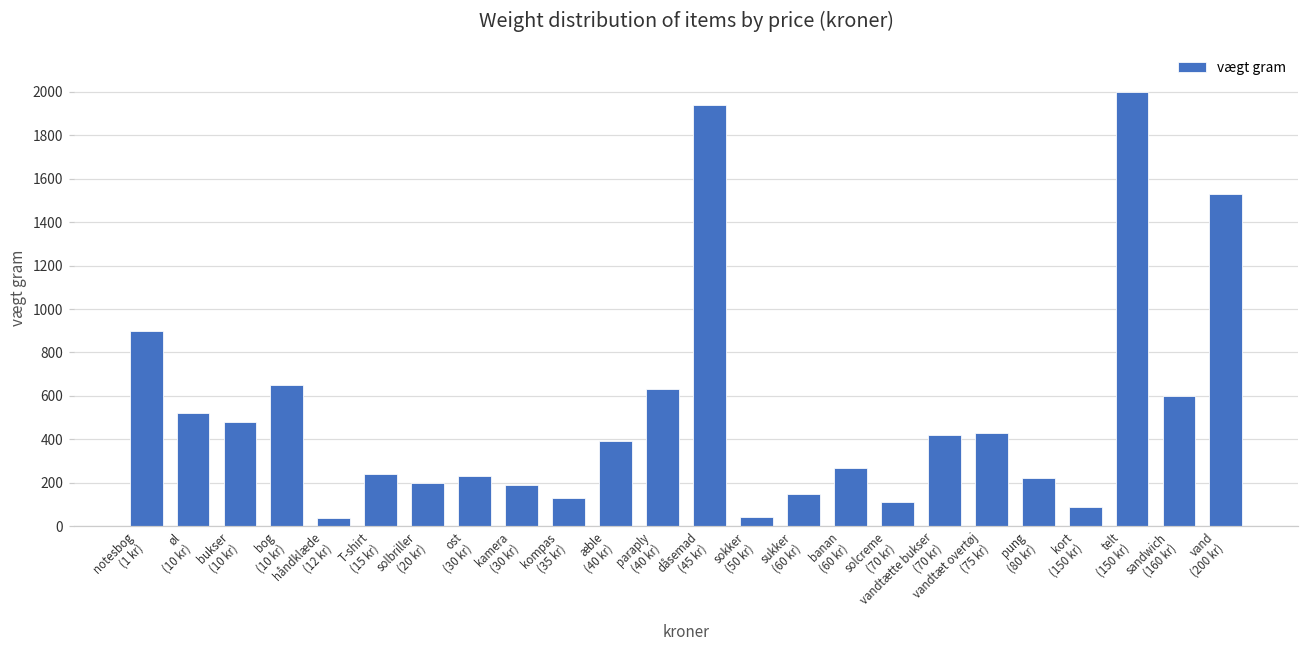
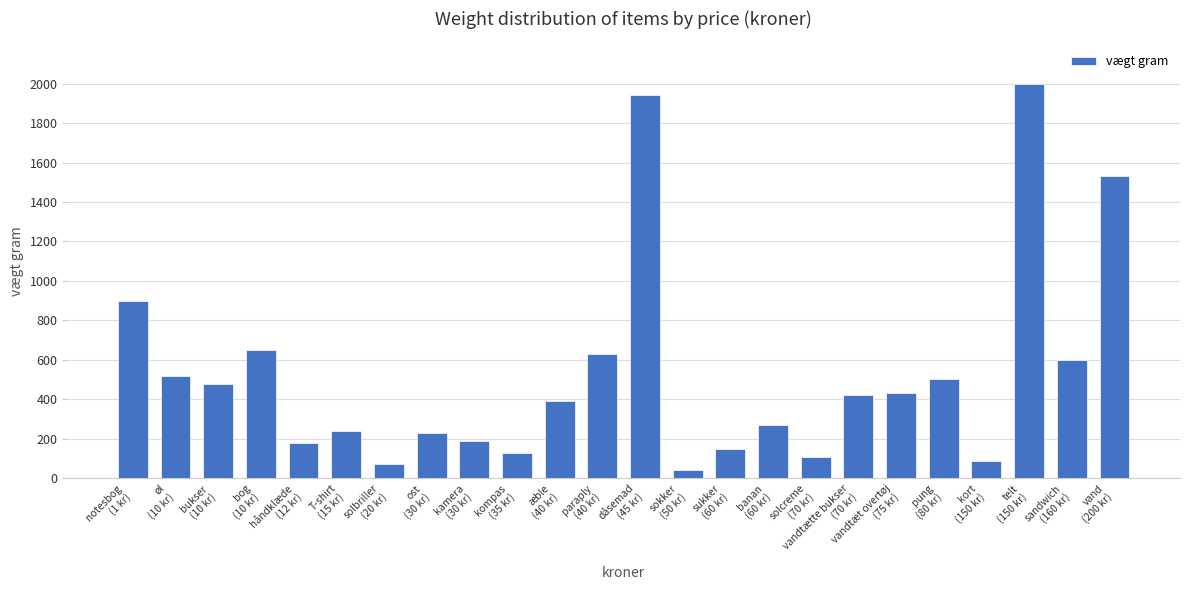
  {
    "notesbog (1 kr)": 900,
    "øl (10 kr)": 520,
    "bukser (10 kr)": 480,
    "bog (10 kr)": 650,
-   "håndklæde (12 kr)": 40,
+   "håndklæde (12 kr)": 180,
    "T-shirt (15 kr)": 240,
-   "solbriller (20 kr)": 200,
+   "solbriller (20 kr)": 70,
    "ost (30 kr)": 230,
    "kamera (30 kr)": 190,
    "kompas (35 kr)": 130,
    "æble (40 kr)": 390,
    "paraply (40 kr)": 630,
    "dåsemad (45 kr)": 1940,
    "sokker (50 kr)": 40,
    "sukker (60 kr)": 150,
    "banan (60 kr)": 270,
    "solcreme (70 kr)": 110,
    "vandtætte bukser (70 kr)": 420,
    "vandtæt overtøj (75 kr)": 430,
-   "pung (80 kr)": 220,
+   "pung (80 kr)": 500,
    "kort (150 kr)": 90,
    "telt (150 kr)": 2000,
    "sandwich (160 kr)": 600,
    "vand (200 kr)": 1530
  }
